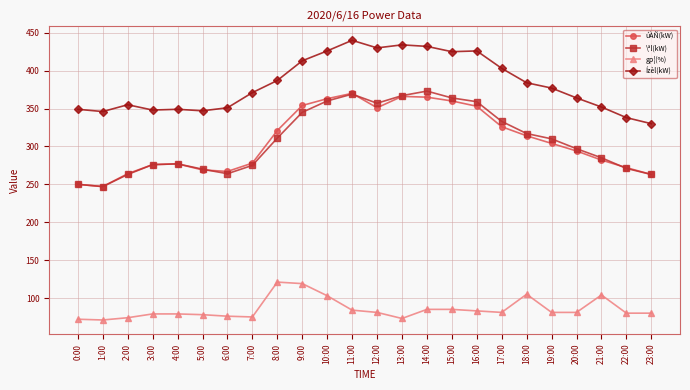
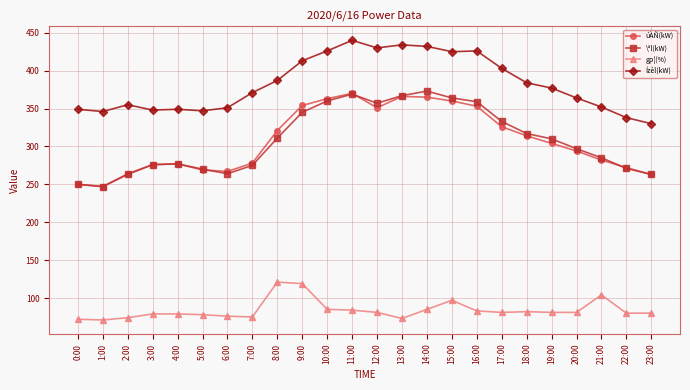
  {
    "gp¦(%)": {
      "0:00": 70,
      "1:00": 70,
      "2:00": 70,
      "3:00": 80,
      "4:00": 80,
      "5:00": 80,
      "6:00": 80,
      "7:00": 80,
      "8:00": 120,
      "9:00": 120,
-     "10:00": 100,
+     "10:00": 90,
      "11:00": 80,
      "12:00": 80,
      "13:00": 70,
      "14:00": 90,
-     "15:00": 90,
+     "15:00": 100,
      "16:00": 80,
      "17:00": 80,
-     "18:00": 110,
+     "18:00": 80,
      "19:00": 80,
      "20:00": 80,
      "21:00": 100,
      "22:00": 80,
      "23:00": 80
    }
  }
